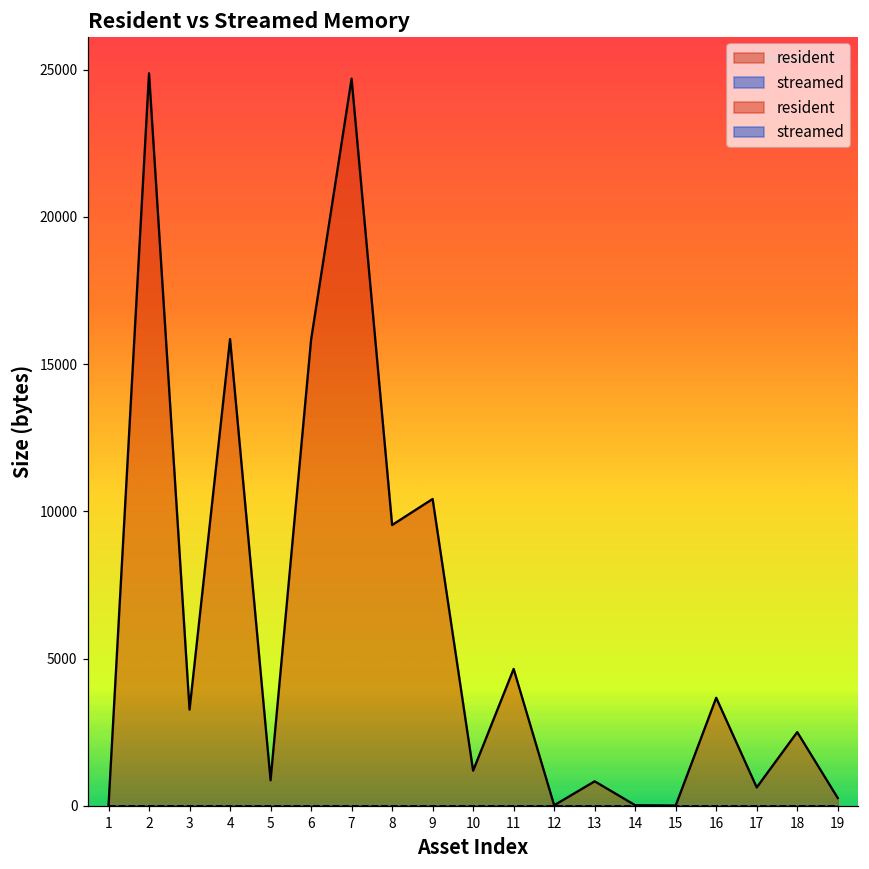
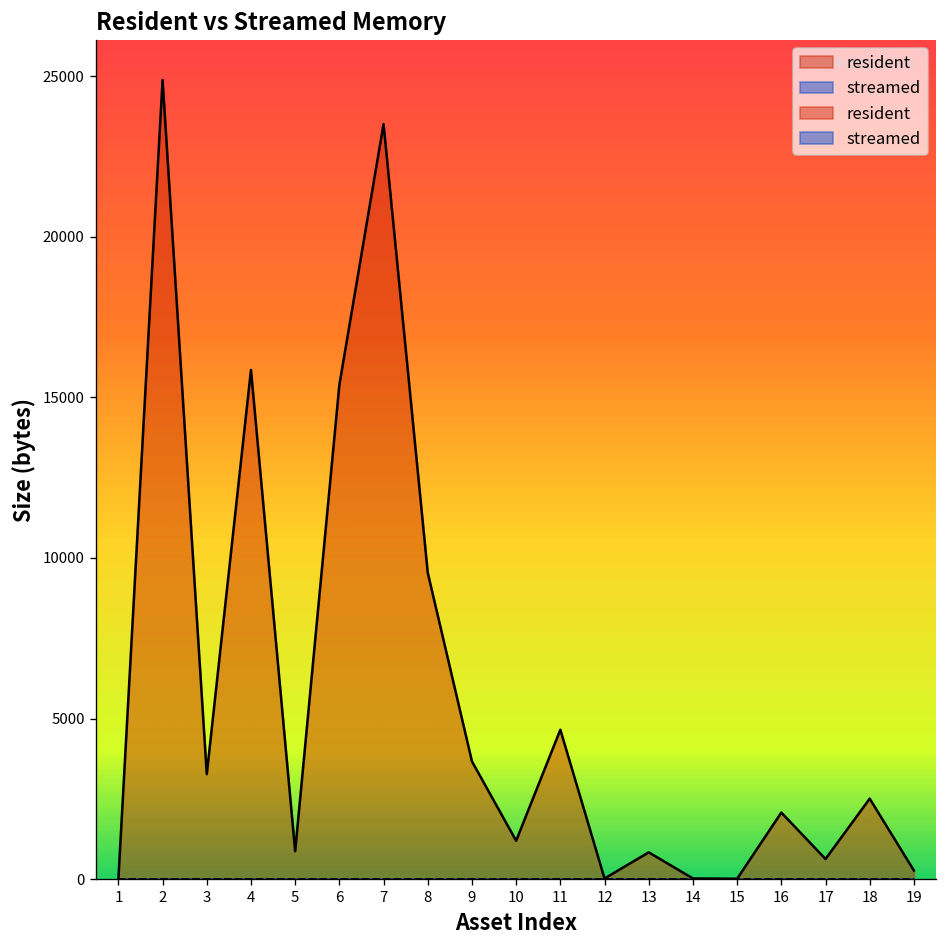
  {
    "resident": {
      "2": 24900,
      "3": 3300,
      "4": 15900,
      "5": 900,
-     "6": 15800,
-     "7": 24700,
+     "6": 15400,
+     "7": 23500,
      "8": 9500,
-     "9": 10400,
+     "9": 3700,
      "10": 1200,
      "11": 4700,
      "13": 800,
-     "16": 3700,
+     "16": 2100,
      "17": 600,
      "18": 2500,
      "19": 300
    },
    "streamed": {
      "2": 0,
      "3": 0,
      "4": 0,
      "5": 0,
      "6": 0,
      "7": 0,
      "8": 0,
      "9": 0,
      "10": 0,
      "11": 0,
      "13": 0,
      "16": 0,
      "17": 0,
      "18": 0,
      "19": 0
    }
  }
